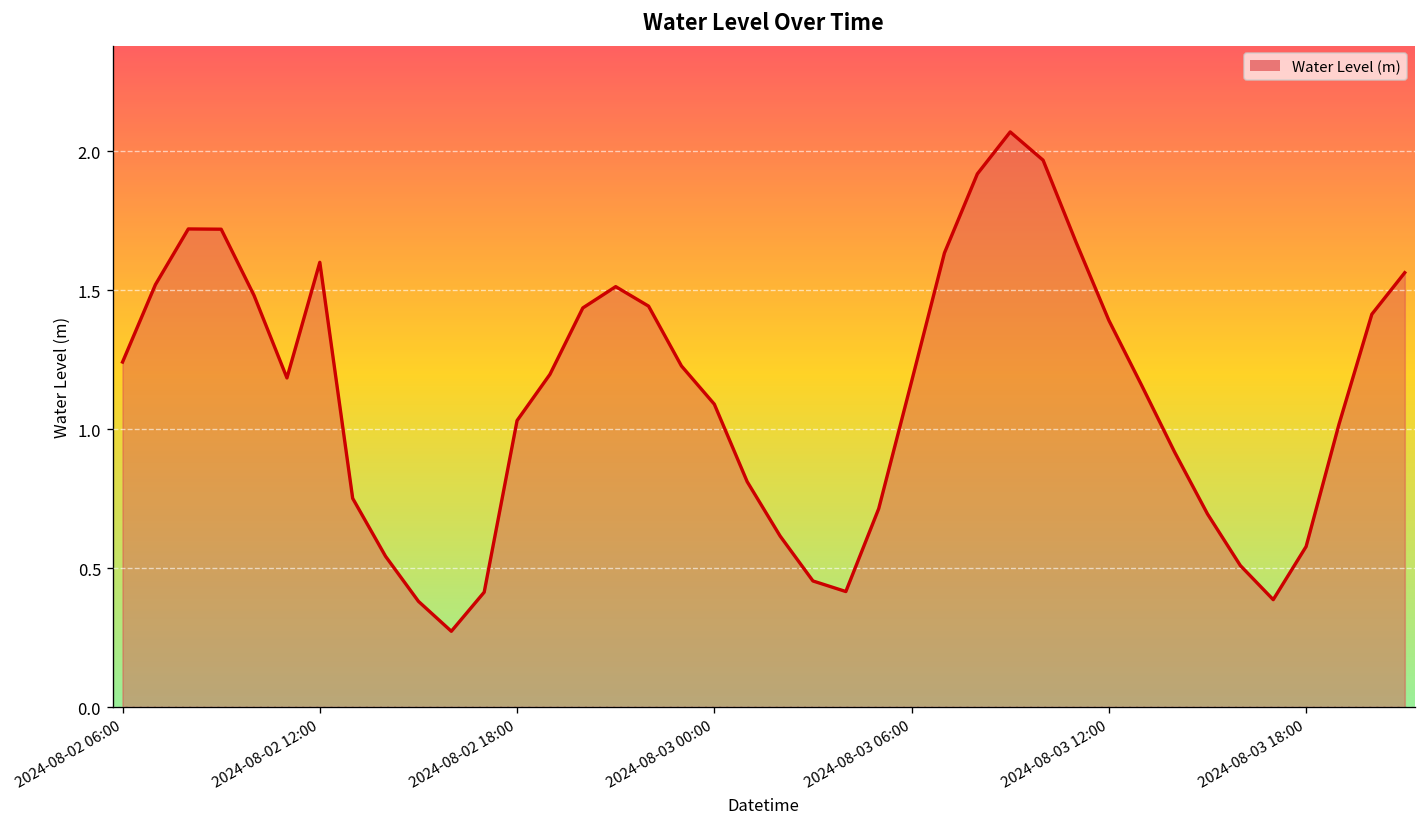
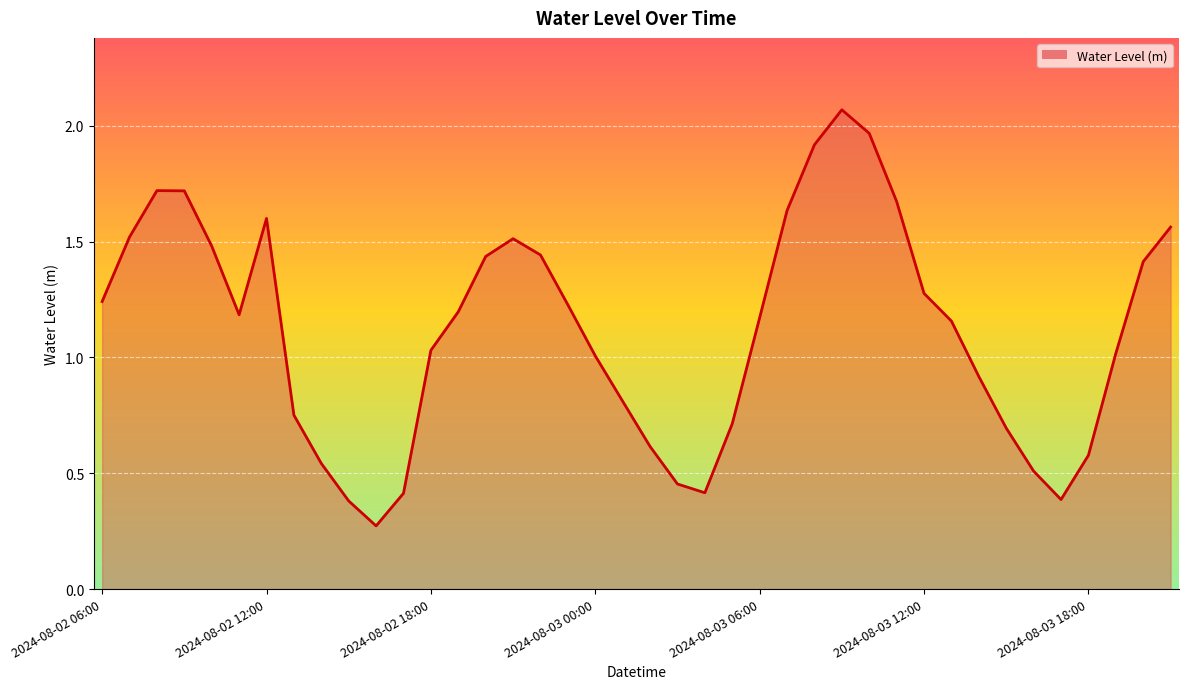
  {
    "2024-08-02 06:00": 1.24,
    "2024-08-02 12:00": 1.60,
    "2024-08-02 18:00": 1.03,
-   "2024-08-03 00:00": 1.09,
+   "2024-08-03 00:00": 1.01,
    "2024-08-03 06:00": 1.17,
-   "2024-08-03 12:00": 1.39,
+   "2024-08-03 12:00": 1.28,
    "2024-08-03 18:00": 0.58
  }
